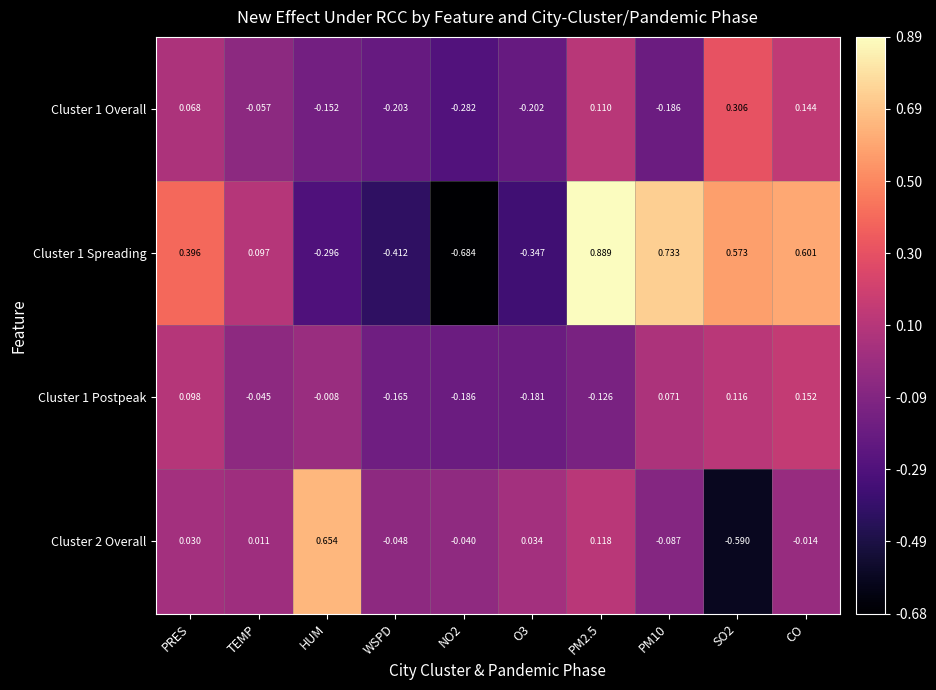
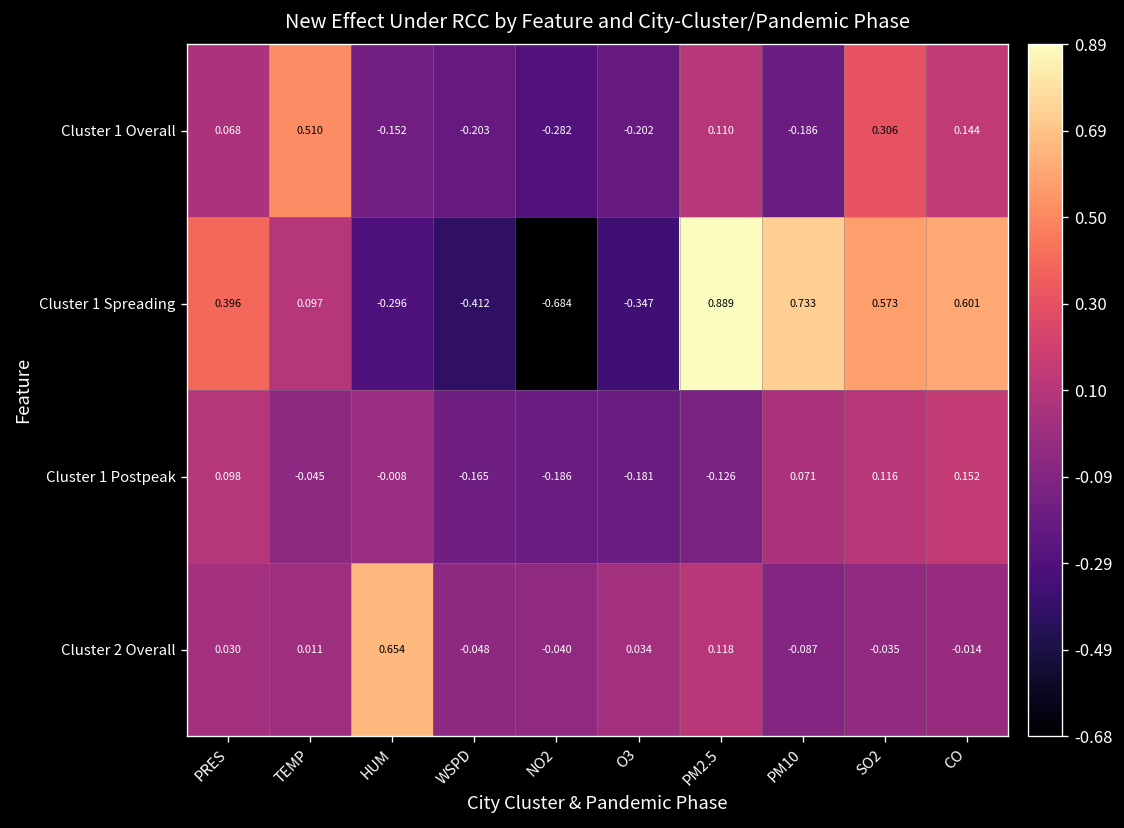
  {
    "Cluster 1 Overall": {
      "PRES": 0.068,
-     "TEMP": -0.057,
+     "TEMP": 0.510,
      "HUM": -0.152,
      "WSPD": -0.203,
      "NO2": -0.282,
      "O3": -0.202,
      "PM2.5": 0.110,
      "PM10": -0.186,
      "SO2": 0.306,
      "CO": 0.144
    },
    "Cluster 1 Spreading": {
      "PRES": 0.396,
      "TEMP": 0.097,
      "HUM": -0.296,
      "WSPD": -0.412,
      "NO2": -0.684,
      "O3": -0.347,
      "PM2.5": 0.889,
      "PM10": 0.733,
      "SO2": 0.573,
      "CO": 0.601
    },
    "Cluster 1 Postpeak": {
      "PRES": 0.098,
      "TEMP": -0.045,
      "HUM": -0.008,
      "WSPD": -0.165,
      "NO2": -0.186,
      "O3": -0.181,
      "PM2.5": -0.126,
      "PM10": 0.071,
      "SO2": 0.116,
      "CO": 0.152
    },
    "Cluster 2 Overall": {
      "PRES": 0.030,
      "TEMP": 0.011,
      "HUM": 0.654,
      "WSPD": -0.048,
      "NO2": -0.040,
      "O3": 0.034,
      "PM2.5": 0.118,
      "PM10": -0.087,
-     "SO2": -0.590,
+     "SO2": -0.035,
      "CO": -0.014
    }
  }
